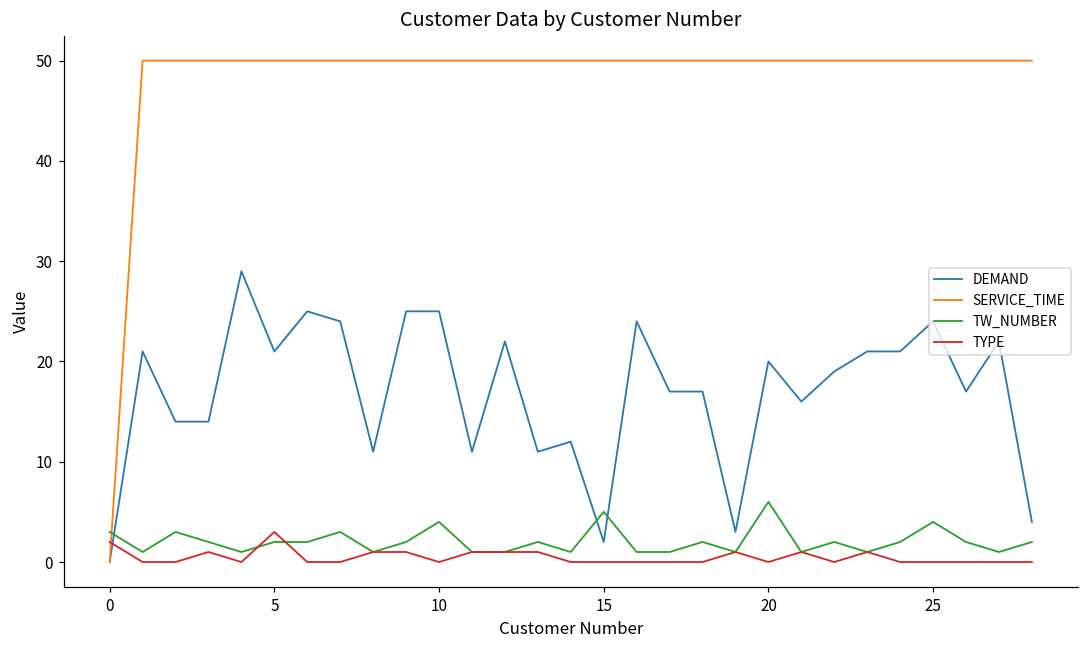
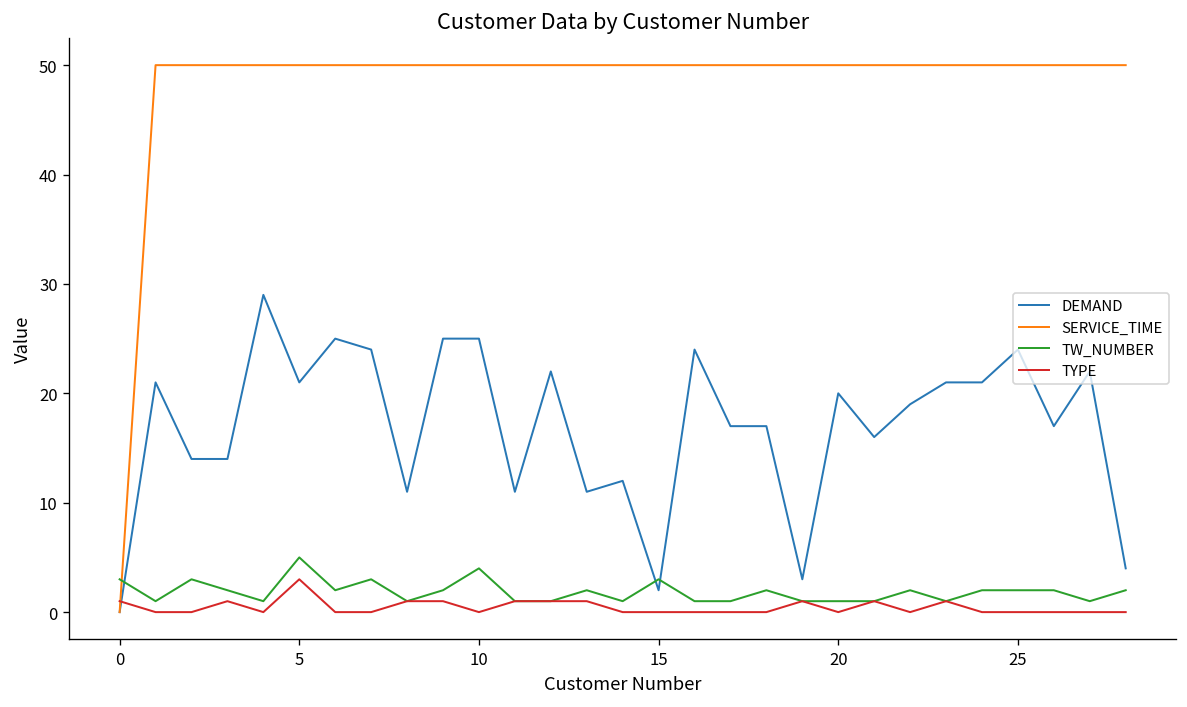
  {
    "DEMAND": {
      "5": 21,
      "10": 25,
      "15": 2,
      "20": 20
    },
    "SERVICE_TIME": {
      "5": 50,
      "10": 50,
      "15": 50,
      "20": 50,
      "25": 50
    },
    "TW_NUMBER": {
      "0": 3,
-     "5": 2,
+     "5": 5,
      "10": 4,
-     "15": 5,
-     "20": 6,
-     "25": 4
+     "15": 3,
+     "20": 1,
+     "25": 2
    },
    "TYPE": {
-     "0": 2,
+     "0": 1,
      "5": 3,
      "10": 0,
      "15": 0,
      "20": 0,
      "25": 0
    }
  }
